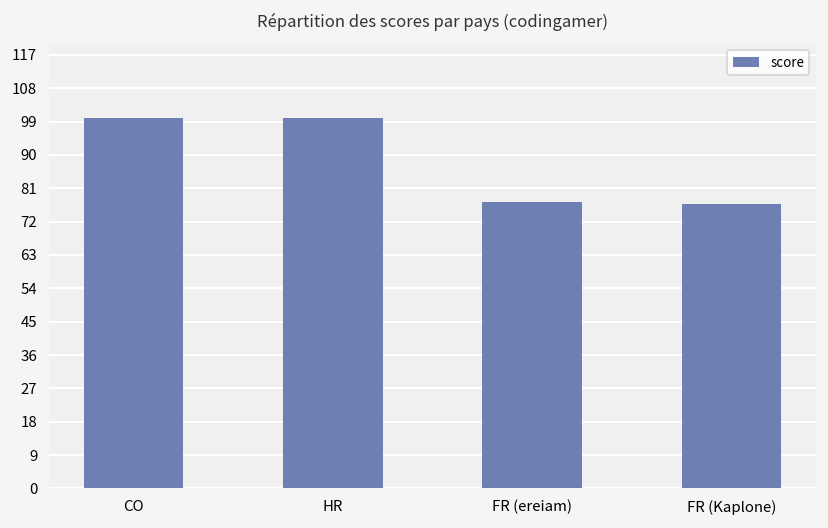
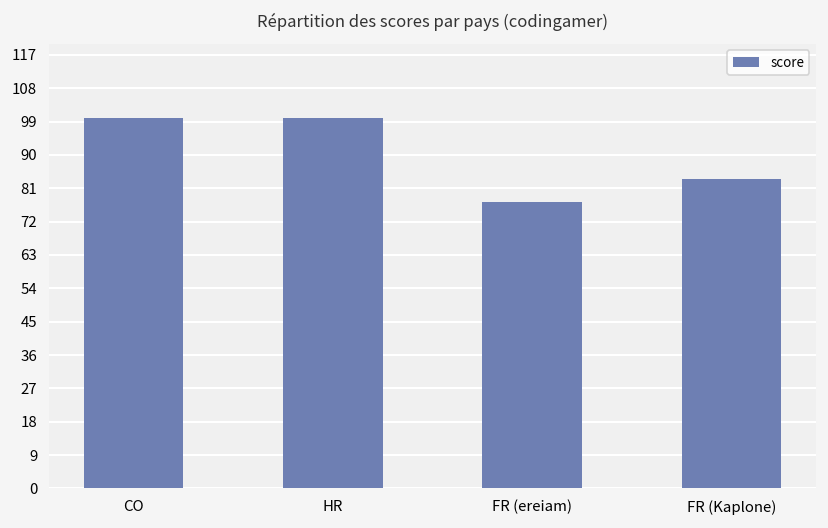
  {
    "CO": 100,
    "HR": 100,
    "FR (ereiam)": 77,
-   "FR (Kaplone)": 77
+   "FR (Kaplone)": 83
  }
